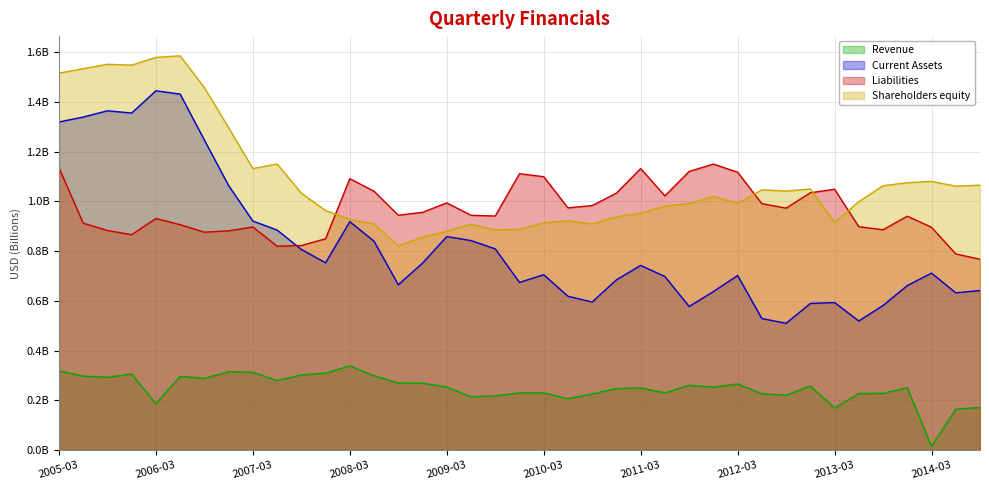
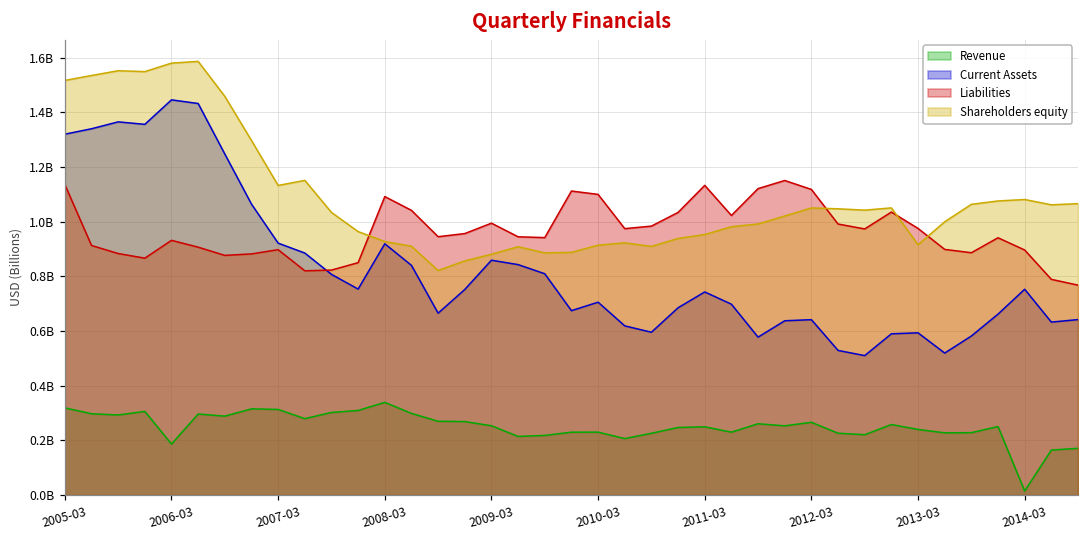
  {
    "Revenue": {
      "2005-03": 320000000,
      "2006-03": 190000000,
      "2007-03": 310000000,
      "2008-03": 340000000,
      "2009-03": 250000000,
      "2010-03": 230000000,
      "2011-03": 250000000,
      "2012-03": 270000000,
-     "2013-03": 170000000,
+     "2013-03": 240000000,
      "2014-03": 10000000
    },
    "Current Assets": {
      "2005-03": 1320000000,
      "2006-03": 1450000000,
      "2007-03": 920000000,
      "2009-03": 860000000,
      "2010-03": 710000000,
      "2011-03": 740000000,
-     "2012-03": 700000000,
+     "2012-03": 640000000,
      "2013-03": 590000000,
-     "2014-03": 710000000
+     "2014-03": 750000000
    },
    "Liabilities": {
      "2005-03": 1140000000,
      "2006-03": 930000000,
      "2007-03": 900000000,
      "2008-03": 1090000000,
      "2009-03": 990000000,
      "2010-03": 1100000000,
      "2011-03": 1130000000,
      "2012-03": 1120000000,
-     "2013-03": 1050000000,
+     "2013-03": 980000000,
      "2014-03": 900000000
    },
    "Shareholders equity": {
      "2005-03": 1520000000,
      "2006-03": 1580000000,
      "2007-03": 1130000000,
      "2009-03": 880000000,
      "2010-03": 910000000,
      "2011-03": 950000000,
-     "2012-03": 990000000,
+     "2012-03": 1050000000,
      "2013-03": 920000000,
      "2014-03": 1080000000
    }
  }
